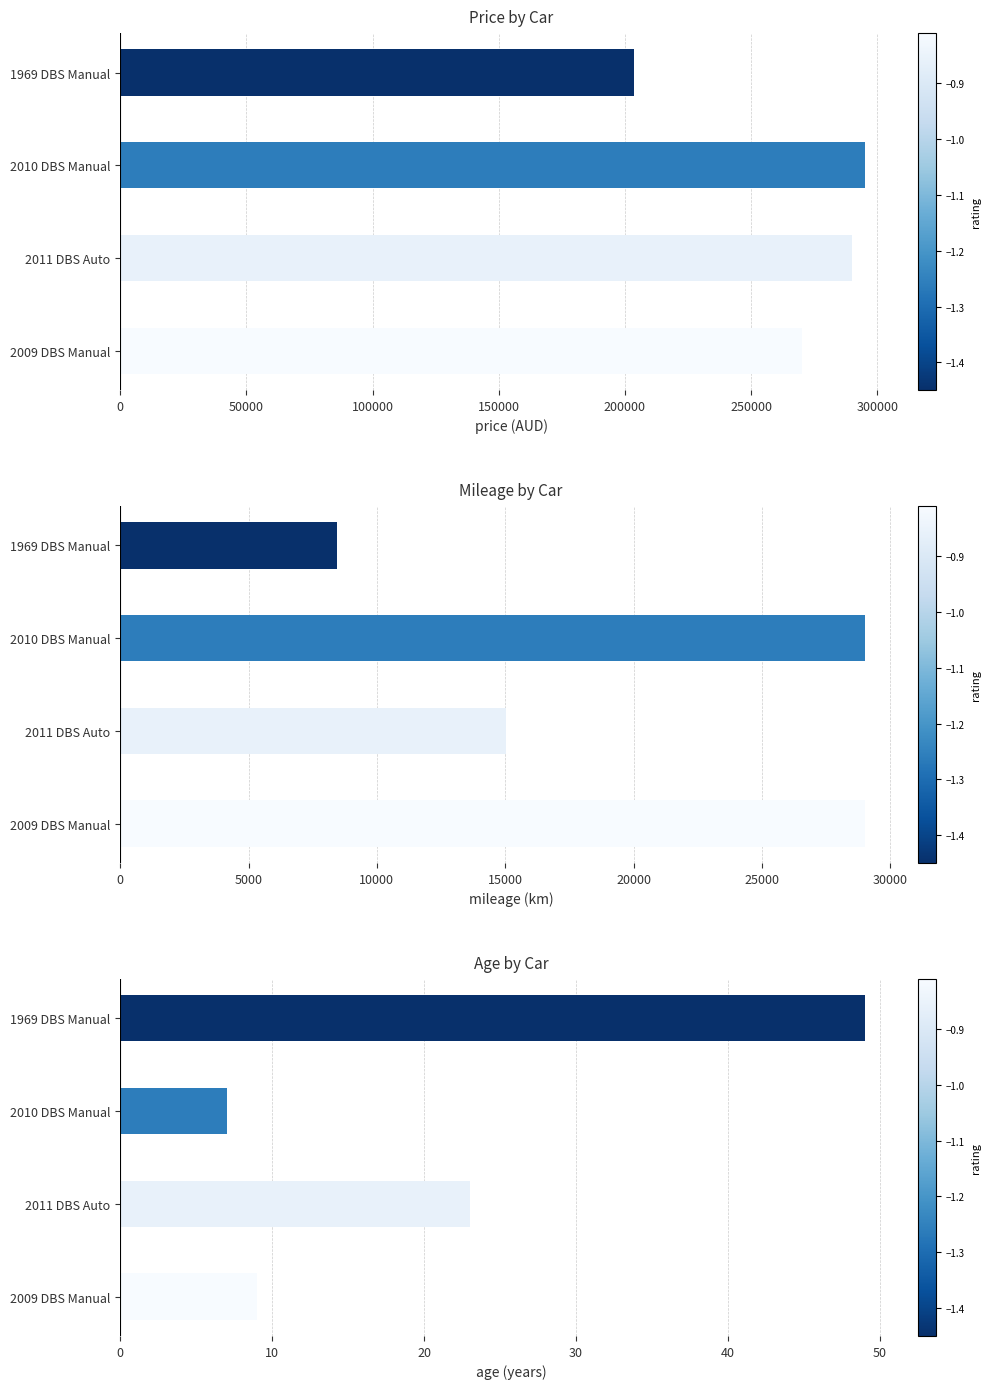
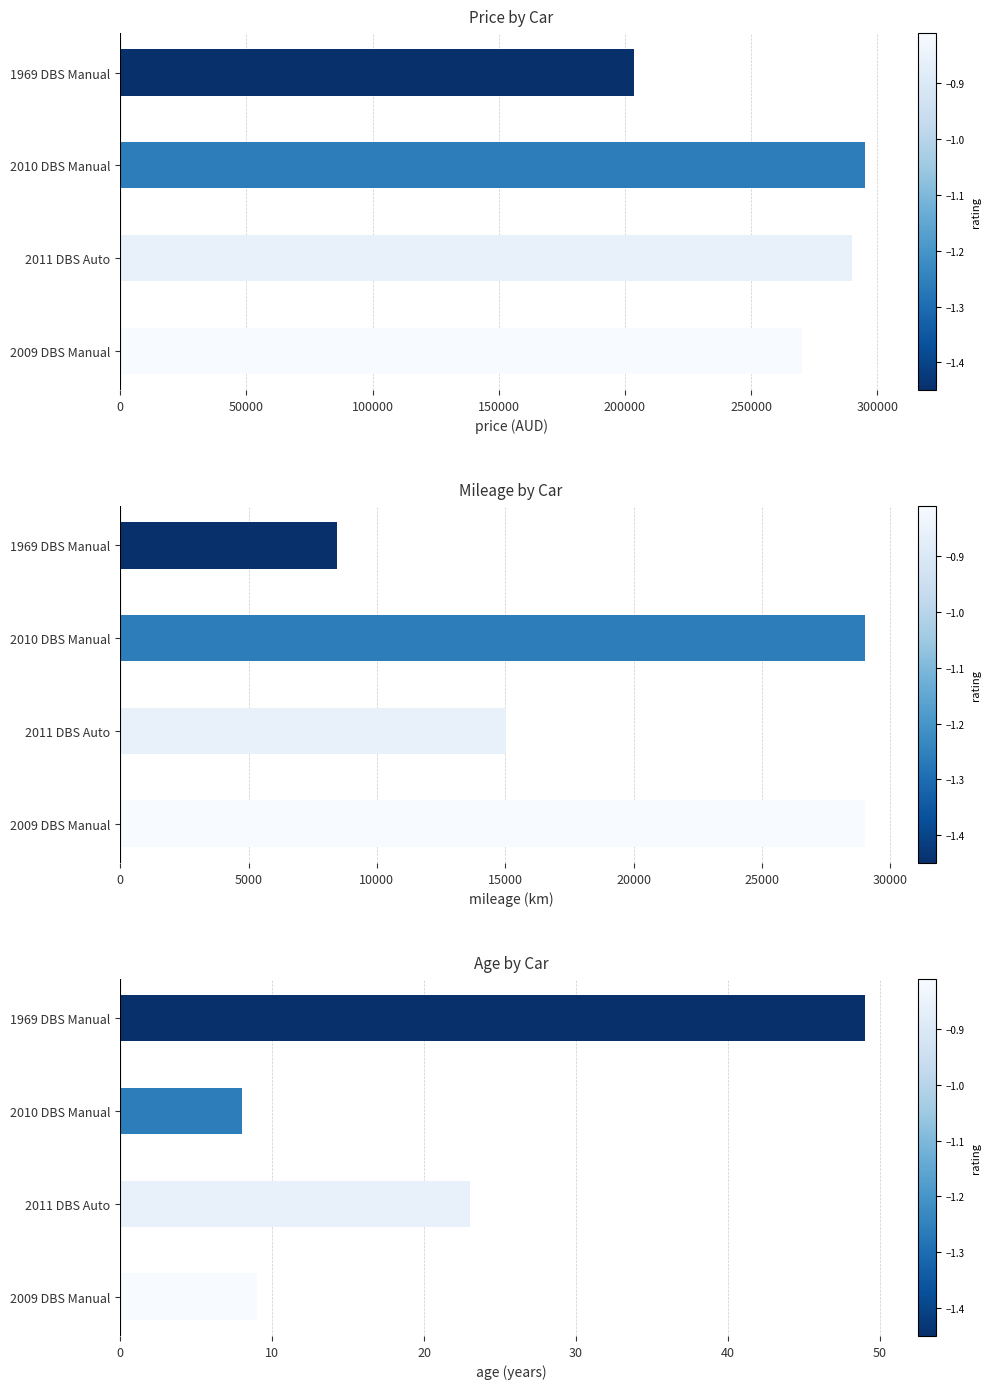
  {
    "Price by Car": {
      "1969 DBS Manual": 204000,
      "2010 DBS Manual": 295000,
      "2011 DBS Auto": 290000,
      "2009 DBS Manual": 270000
    },
    "Mileage by Car": {
      "1969 DBS Manual": 8400,
      "2010 DBS Manual": 29000,
      "2011 DBS Auto": 15000,
      "2009 DBS Manual": 29000
    },
    "Age by Car": {
      "1969 DBS Manual": 49,
-     "2010 DBS Manual": 7,
+     "2010 DBS Manual": 8,
      "2011 DBS Auto": 23,
      "2009 DBS Manual": 9
    }
  }
